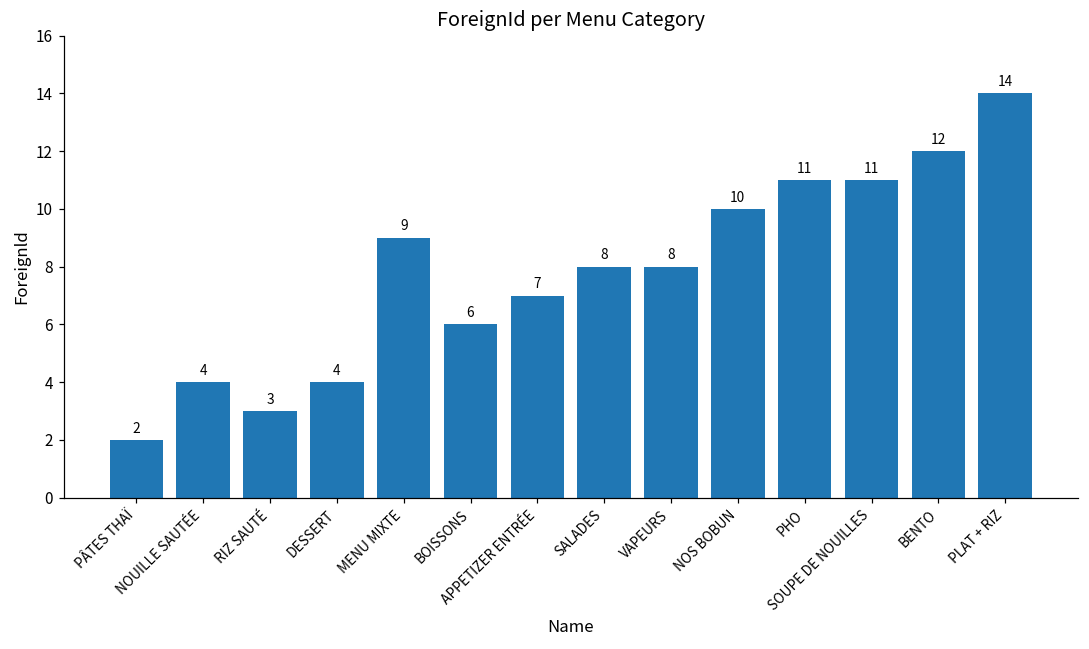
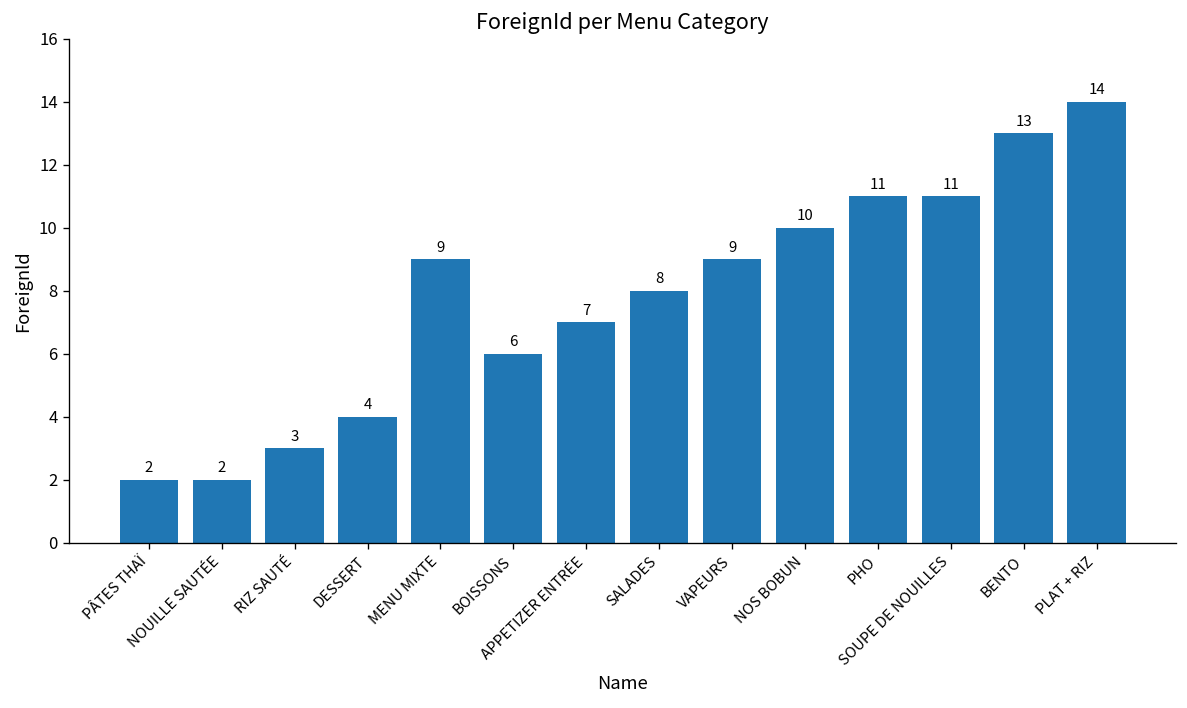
  {
    "PÂTES THAÏ": 2,
-   "NOUILLE SAUTÉE": 4,
+   "NOUILLE SAUTÉE": 2,
    "RIZ SAUTÉ": 3,
    "DESSERT": 4,
    "MENU MIXTE": 9,
    "BOISSONS": 6,
    "APPETIZER ENTRÉE": 7,
    "SALADES": 8,
-   "VAPEURS": 8,
+   "VAPEURS": 9,
    "NOS BOBUN": 10,
    "PHO": 11,
    "SOUPE DE NOUILLES": 11,
-   "BENTO": 12,
+   "BENTO": 13,
    "PLAT + RIZ": 14
  }
